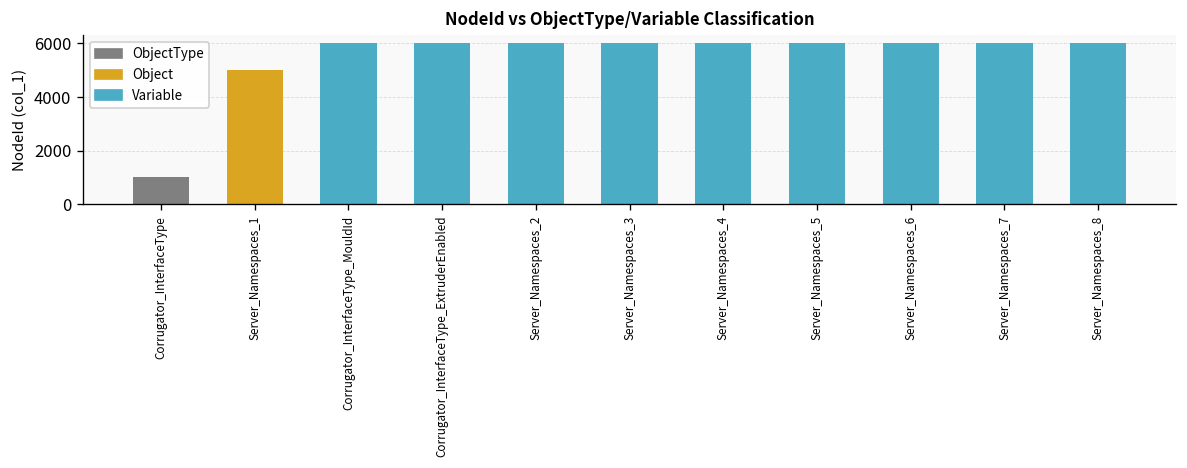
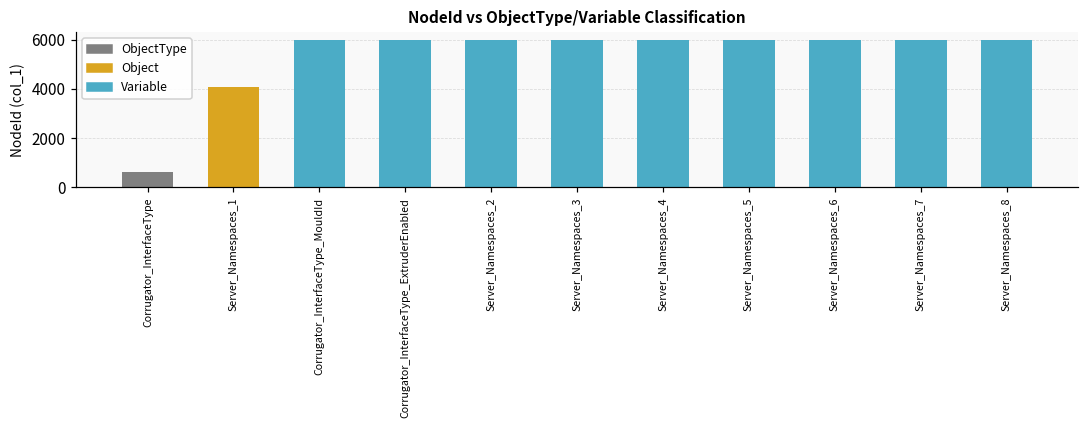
  {
-   "Corrugator_InterfaceType": 1000,
-   "Server_Namespaces_1": 5000,
+   "Corrugator_InterfaceType": 600,
+   "Server_Namespaces_1": 4100,
    "Corrugator_InterfaceType_MouldId": 6000,
    "Corrugator_InterfaceType_ExtruderEnabled": 6000,
    "Server_Namespaces_2": 6000,
    "Server_Namespaces_3": 6000,
    "Server_Namespaces_4": 6000,
    "Server_Namespaces_5": 6000,
    "Server_Namespaces_6": 6000,
    "Server_Namespaces_7": 6000,
    "Server_Namespaces_8": 6000
  }
